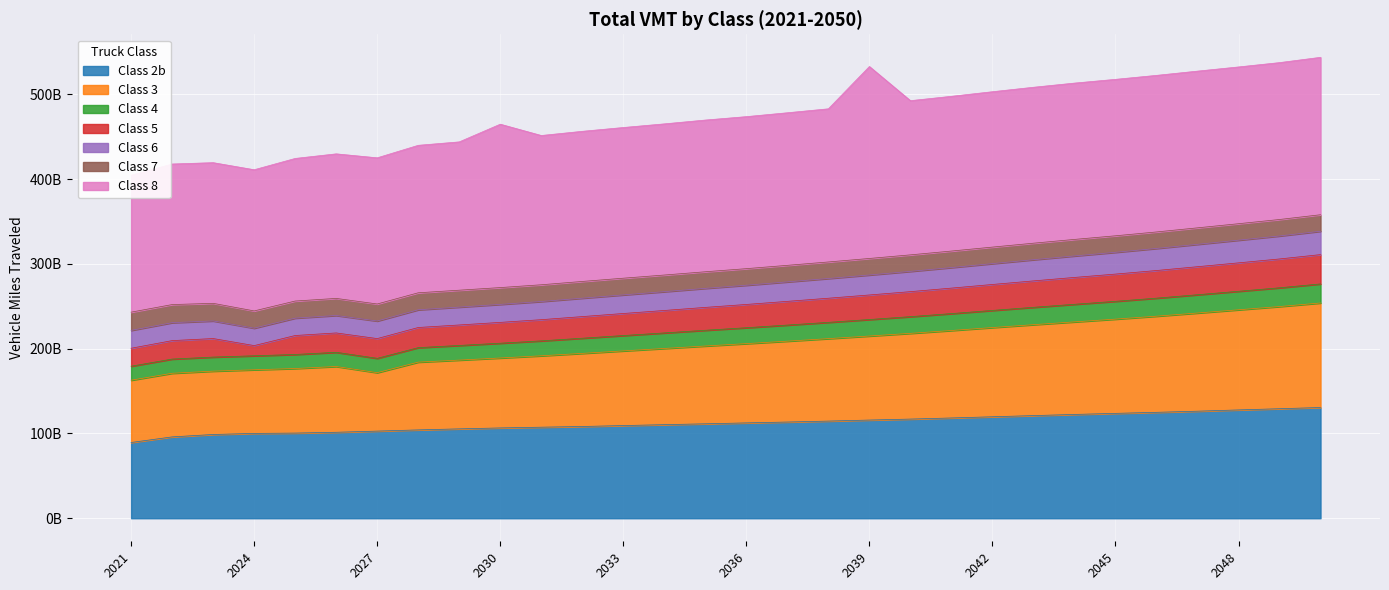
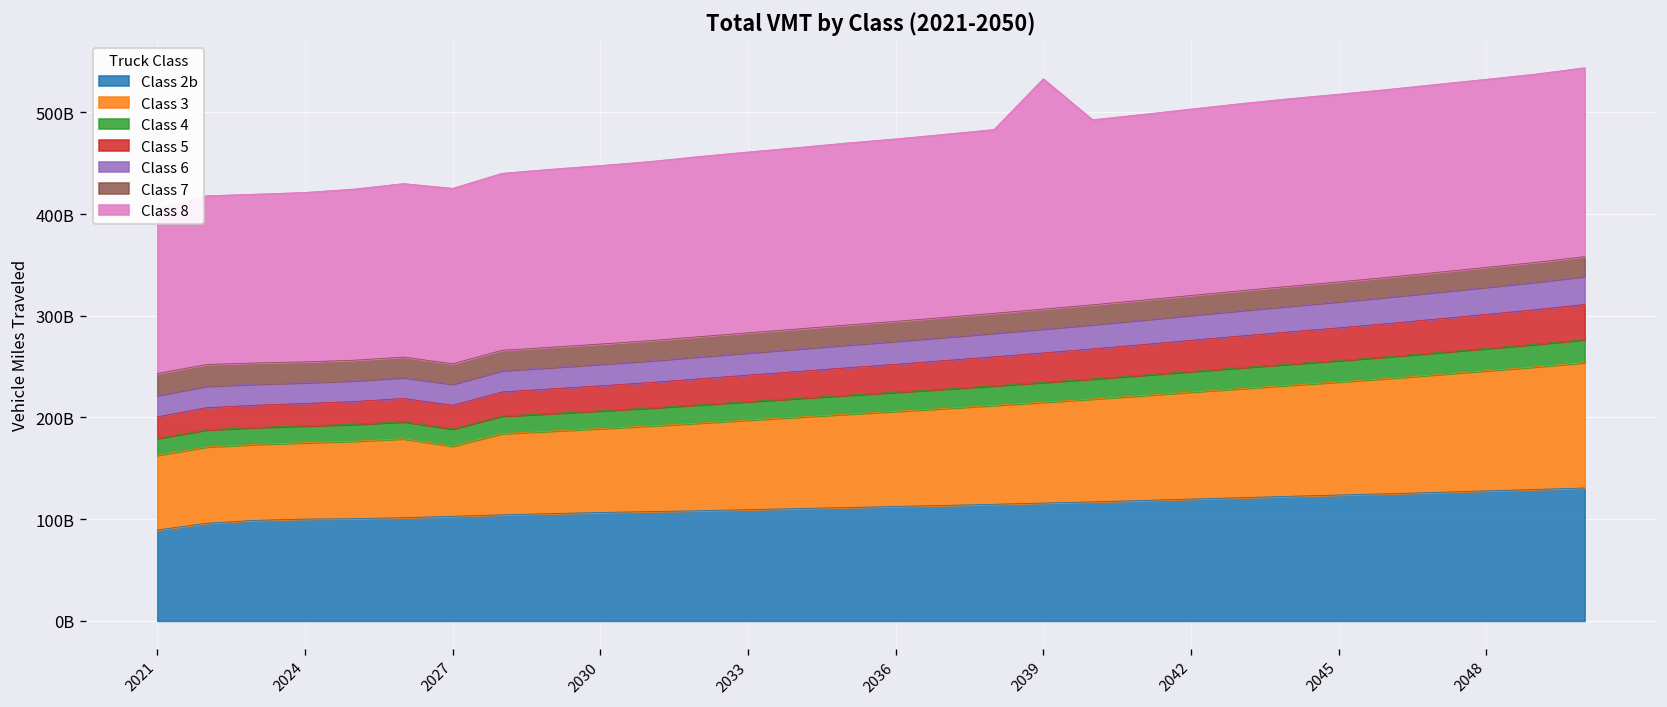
  {
    "Class 2b": {
      "2021": 90000000000,
      "2024": 100000000000,
      "2027": 100000000000,
      "2030": 110000000000,
      "2033": 110000000000,
      "2036": 110000000000,
      "2039": 120000000000,
      "2042": 120000000000,
      "2045": 120000000000,
      "2048": 130000000000
    },
    "Class 3": {
      "2021": 70000000000,
      "2024": 80000000000,
      "2027": 70000000000,
      "2030": 80000000000,
      "2033": 90000000000,
      "2036": 90000000000,
      "2039": 100000000000,
      "2042": 110000000000,
      "2045": 110000000000,
      "2048": 120000000000
    },
    "Class 4": {
      "2021": 20000000000,
      "2024": 20000000000,
      "2027": 20000000000,
      "2030": 20000000000,
      "2033": 20000000000,
      "2036": 20000000000,
      "2039": 20000000000,
      "2042": 20000000000,
      "2045": 20000000000,
      "2048": 20000000000
    },
    "Class 5": {
      "2021": 20000000000,
-     "2024": 10000000000,
+     "2024": 20000000000,
      "2027": 20000000000,
      "2030": 20000000000,
      "2033": 30000000000,
      "2036": 30000000000,
      "2039": 30000000000,
      "2042": 30000000000,
      "2045": 30000000000,
      "2048": 30000000000
    },
    "Class 6": {
      "2021": 20000000000,
      "2024": 20000000000,
      "2027": 20000000000,
      "2030": 20000000000,
      "2033": 20000000000,
      "2036": 20000000000,
      "2039": 20000000000,
      "2042": 20000000000,
      "2045": 30000000000,
      "2048": 30000000000
    },
    "Class 7": {
      "2021": 20000000000,
      "2024": 20000000000,
      "2027": 20000000000,
      "2030": 20000000000,
      "2033": 20000000000,
      "2036": 20000000000,
      "2039": 20000000000,
      "2042": 20000000000,
      "2045": 20000000000,
      "2048": 20000000000
    },
    "Class 8": {
      "2024": 170000000000,
      "2027": 170000000000,
-     "2030": 190000000000,
+     "2030": 180000000000,
      "2033": 180000000000,
      "2036": 180000000000,
      "2039": 230000000000,
      "2042": 180000000000,
      "2045": 180000000000,
      "2048": 180000000000
    }
  }
